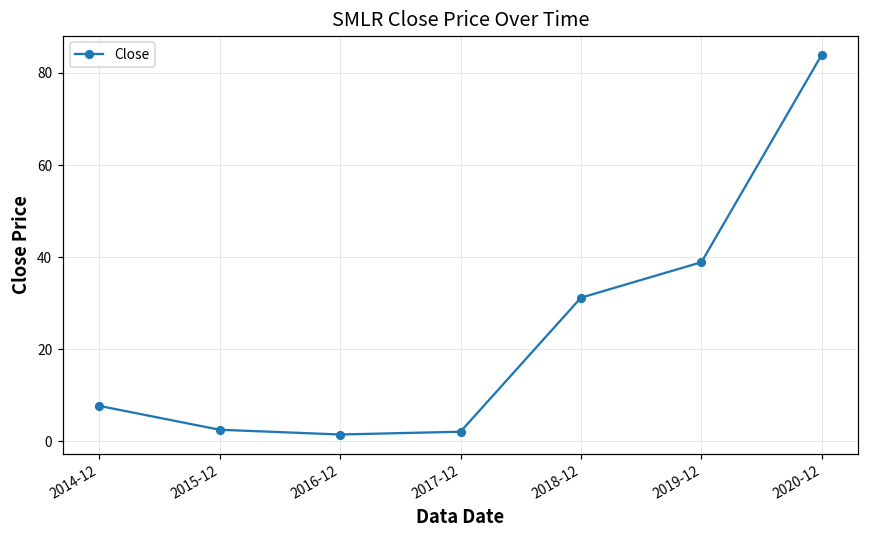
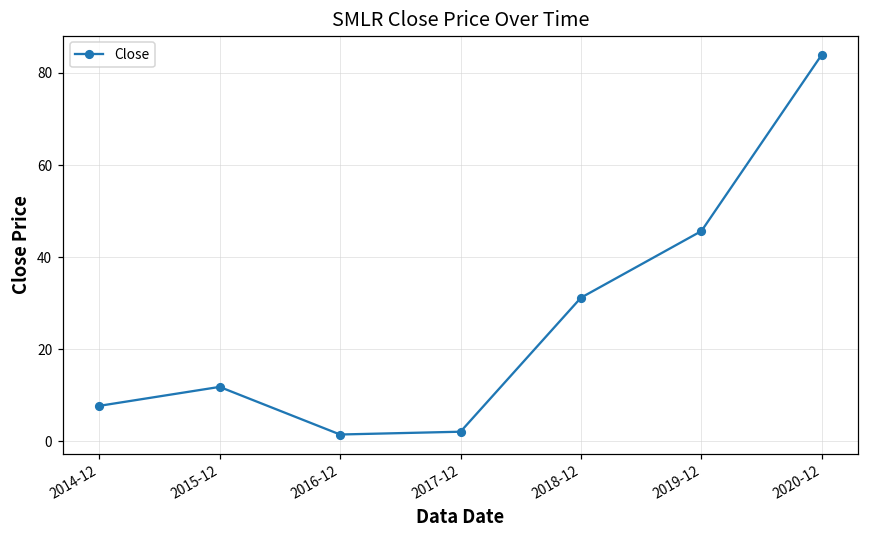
  {
    "2014-12": 8,
-   "2015-12": 3,
+   "2015-12": 12,
    "2016-12": 2,
    "2017-12": 2,
    "2018-12": 31,
-   "2019-12": 39,
+   "2019-12": 46,
    "2020-12": 84
  }
